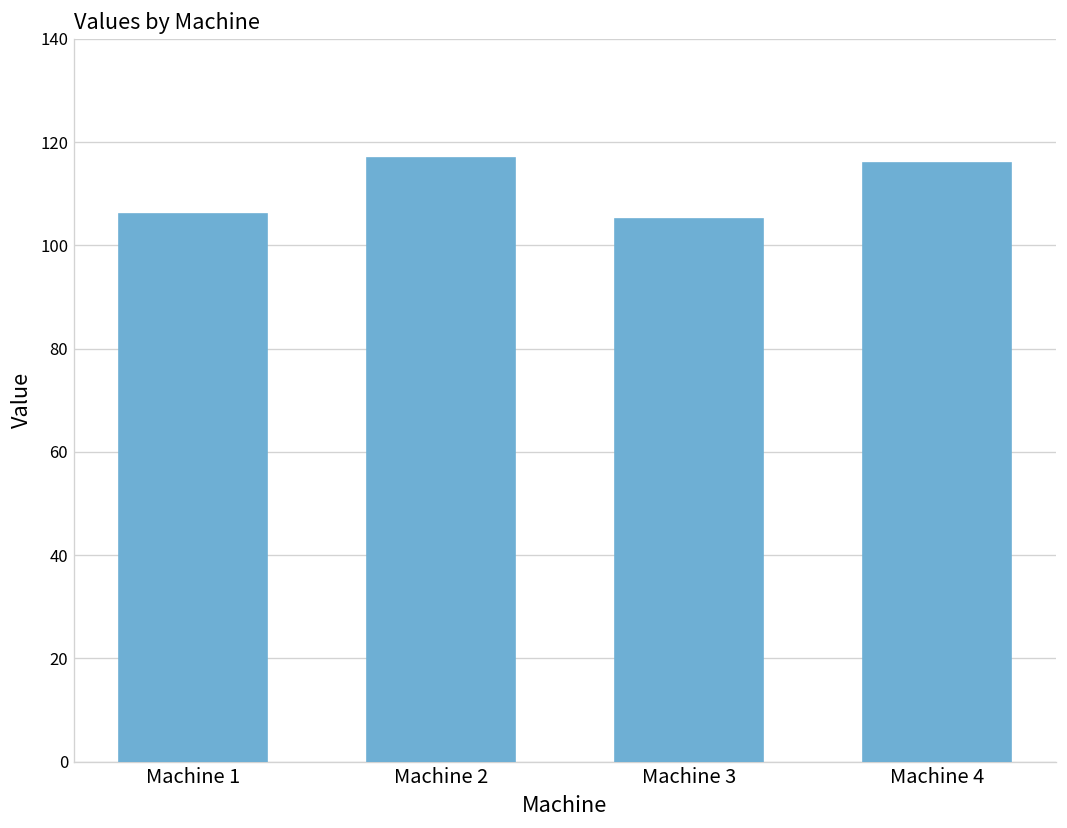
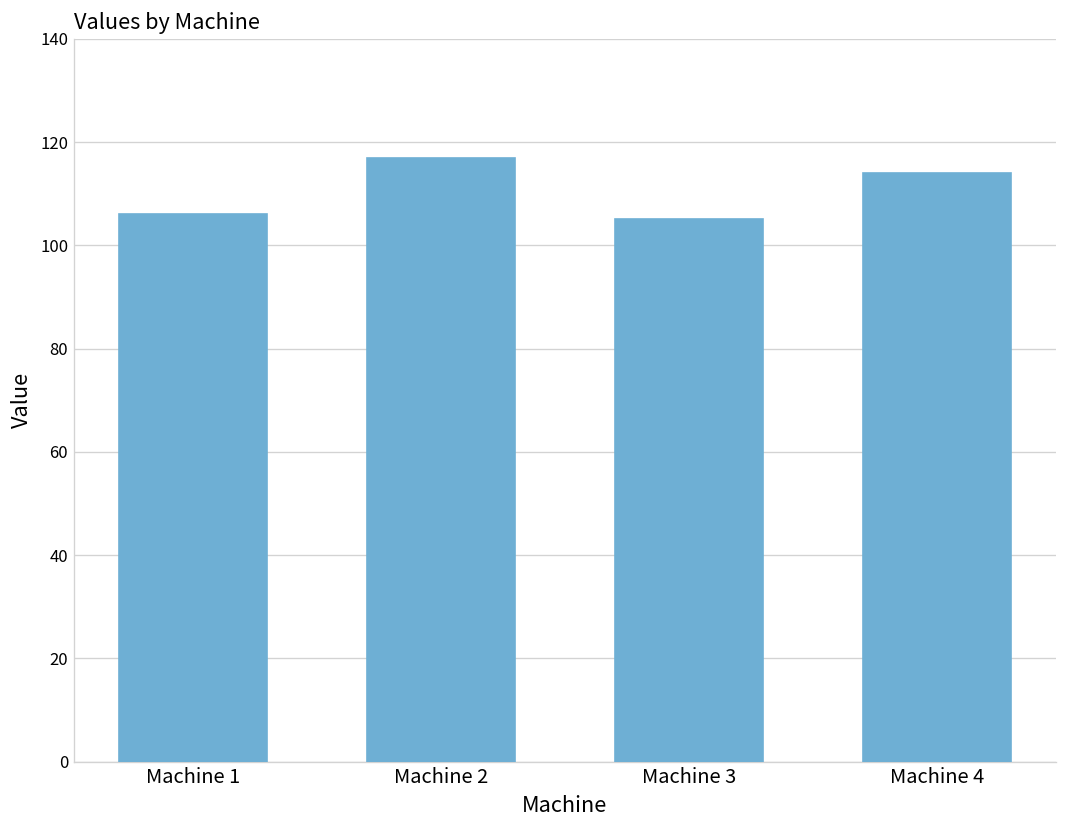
  {
    "Machine 1": 106,
    "Machine 2": 117,
    "Machine 3": 105,
-   "Machine 4": 116
+   "Machine 4": 114
  }
